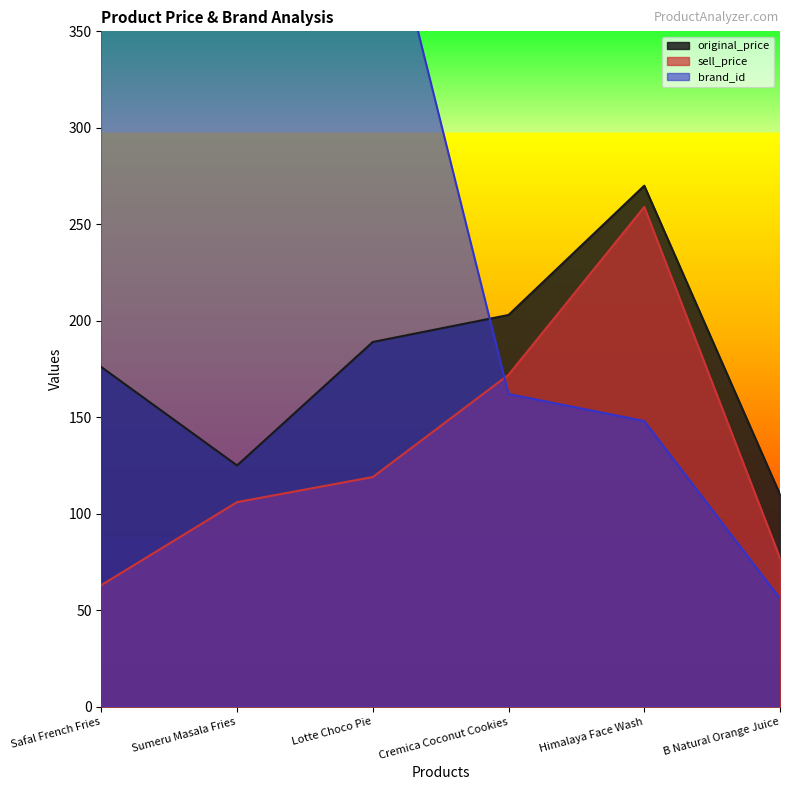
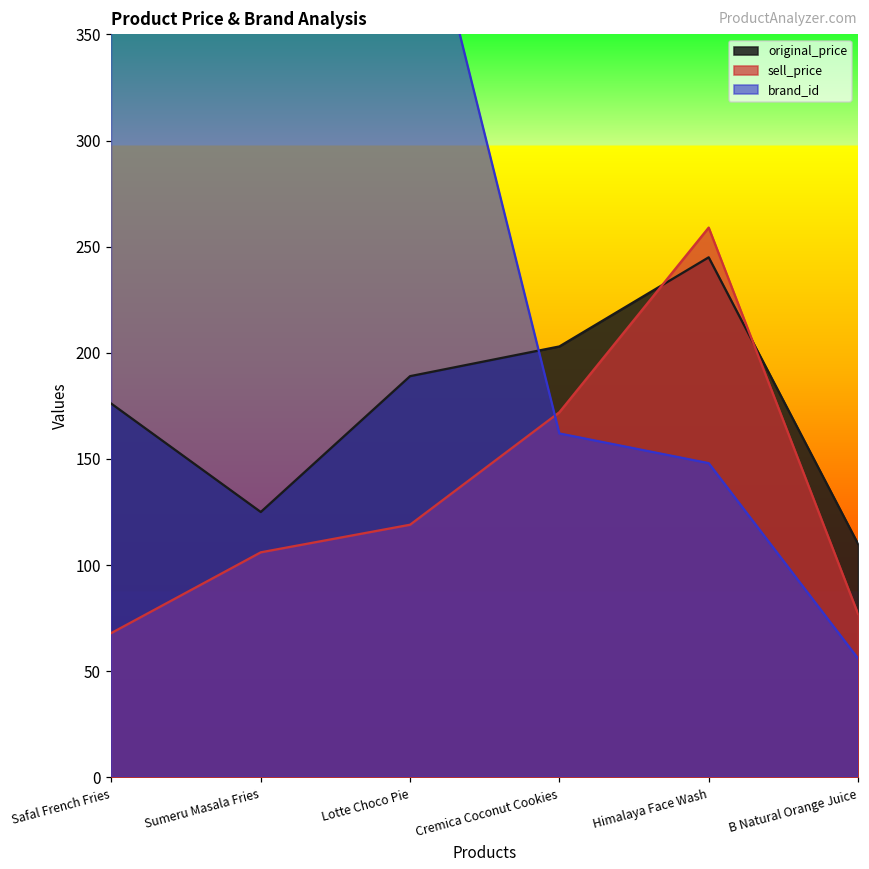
  {
    "original_price": {
      "Safal French Fries": 176,
      "Sumeru Masala Fries": 125,
      "Lotte Choco Pie": 189,
      "Cremica Coconut Cookies": 203,
-     "Himalaya Face Wash": 270,
+     "Himalaya Face Wash": 245,
      "B Natural Orange Juice": 110
    },
    "sell_price": {
-     "Safal French Fries": 63,
+     "Safal French Fries": 68,
      "Sumeru Masala Fries": 106,
      "Lotte Choco Pie": 119,
      "Cremica Coconut Cookies": 172,
      "Himalaya Face Wash": 259,
      "B Natural Orange Juice": 77
    },
    "brand_id": {
      "Cremica Coconut Cookies": 162,
      "Himalaya Face Wash": 148,
      "B Natural Orange Juice": 56
    }
  }
